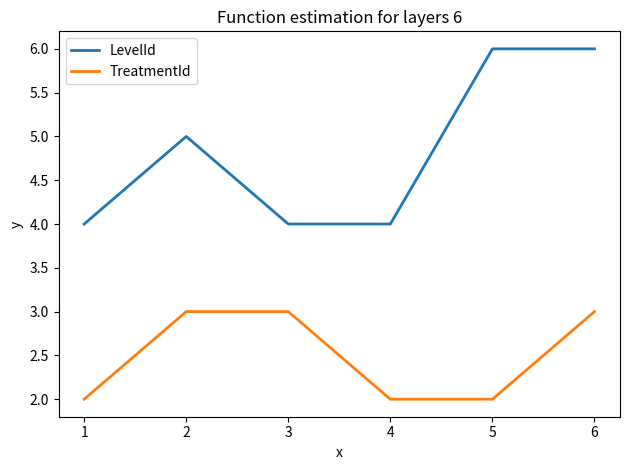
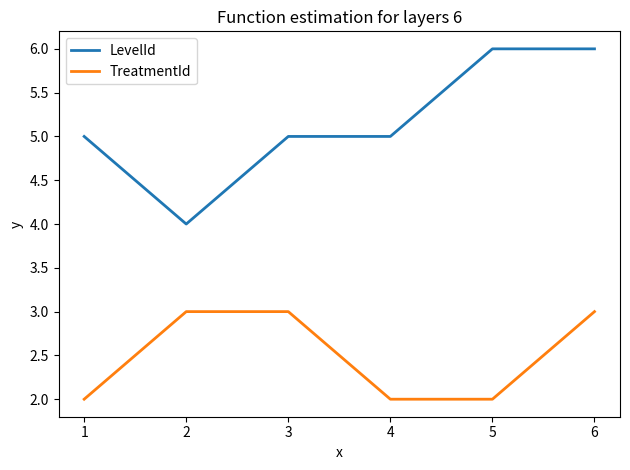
  {
    "LevelId": {
-     "1": 4,
-     "2": 5,
-     "3": 4,
-     "4": 4,
+     "1": 5,
+     "2": 4,
+     "3": 5,
+     "4": 5,
      "5": 6,
      "6": 6
    },
    "TreatmentId": {
      "1": 2,
      "2": 3,
      "3": 3,
      "4": 2,
      "5": 2,
      "6": 3
    }
  }
